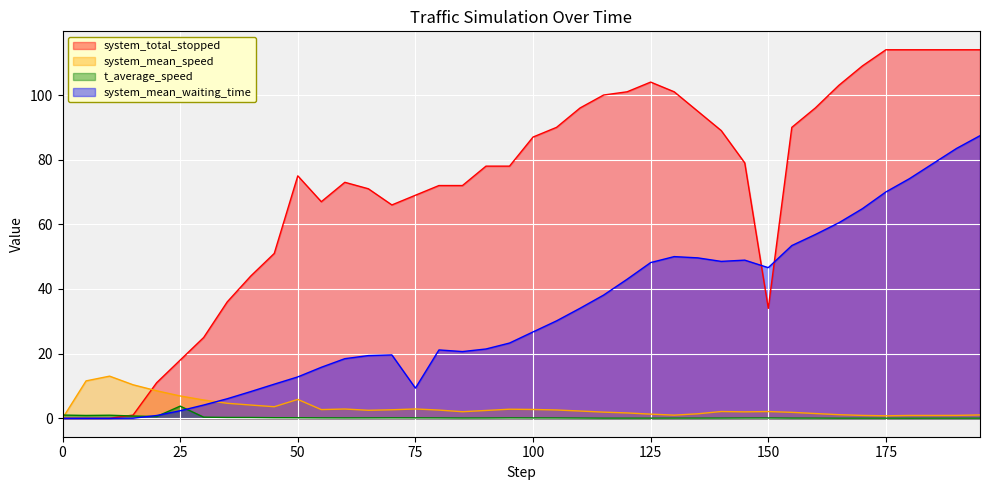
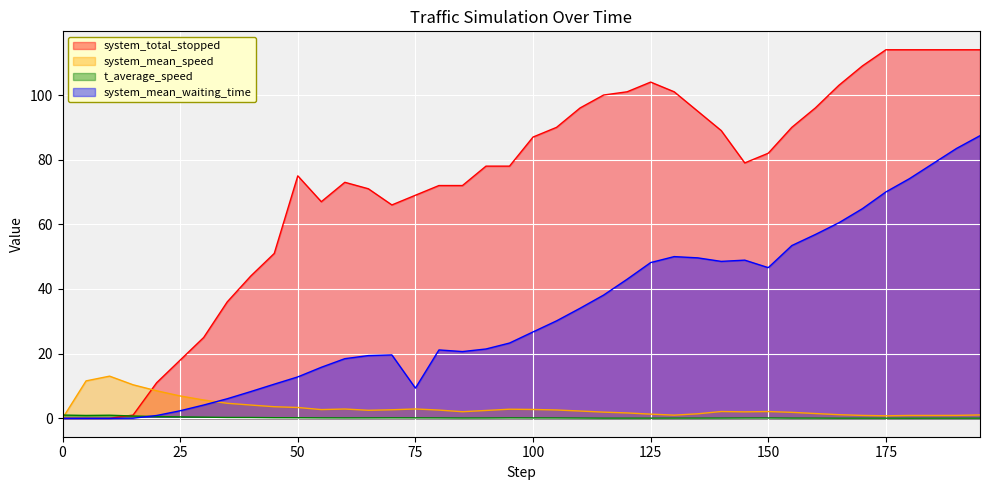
  {
    "system_total_stopped": {
      "25": 18,
      "50": 75,
      "75": 69,
      "100": 87,
      "125": 104,
-     "150": 34,
+     "150": 82,
      "175": 114
    },
    "system_mean_speed": {
      "25": 7,
-     "50": 6,
+     "50": 3,
      "75": 3,
      "100": 3,
      "125": 1,
      "150": 2
    },
    "t_average_speed": {
      "0": 1,
-     "25": 4,
+     "25": 0,
      "50": 0,
      "75": 0,
      "100": 0,
      "125": 0,
      "150": 0
    },
    "system_mean_waiting_time": {
      "25": 2,
      "50": 13,
      "75": 9,
      "100": 27,
      "125": 48,
      "150": 47,
      "175": 70
    }
  }
